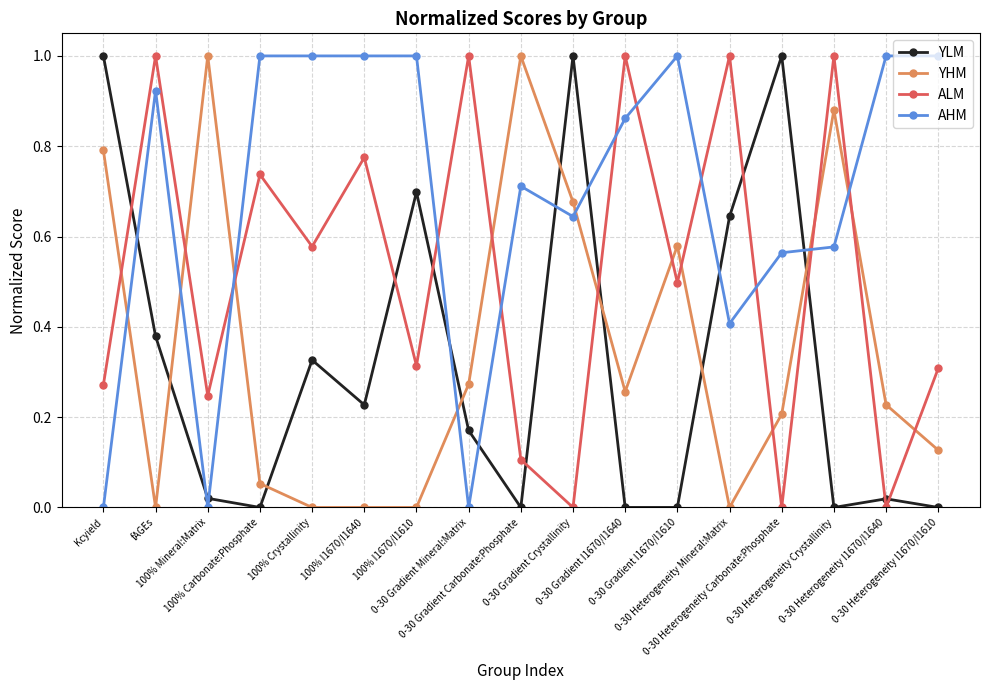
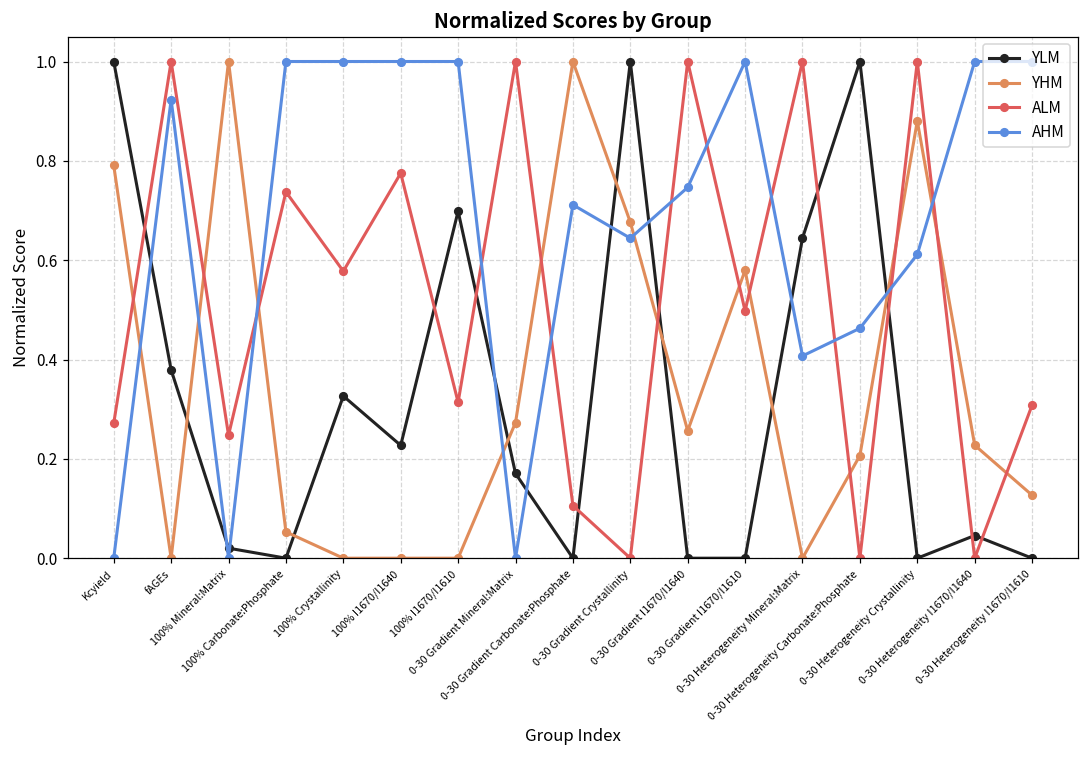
  {
    "YLM": {
      "Kcyield": 1.00,
      "fAGEs": 0.38,
      "100% Mineral:Matrix": 0.02,
      "100% Carbonate:Phosphate": 0.00,
      "100% Crystallinity": 0.33,
      "100% I1670/I1640": 0.23,
      "100% I1670/I1610": 0.70,
      "0-30 Gradient Mineral:Matrix": 0.17,
      "0-30 Gradient Carbonate:Phosphate": 0.00,
      "0-30 Gradient Crystallinity": 1.00,
      "0-30 Gradient I1670/I1640": 0.00,
      "0-30 Gradient I1670/I1610": 0.00,
      "0-30 Heterogeneity Mineral:Matrix": 0.64,
      "0-30 Heterogeneity Carbonate:Phosphate": 1.00,
      "0-30 Heterogeneity Crystallinity": 0.00,
-     "0-30 Heterogeneity I1670/I1640": 0.02,
+     "0-30 Heterogeneity I1670/I1640": 0.05,
      "0-30 Heterogeneity I1670/I1610": 0.00
    },
    "AHM": {
      "Kcyield": 0.00,
      "fAGEs": 0.92,
      "100% Mineral:Matrix": 0.00,
      "100% Carbonate:Phosphate": 1.00,
      "100% Crystallinity": 1.00,
      "100% I1670/I1640": 1.00,
      "100% I1670/I1610": 1.00,
      "0-30 Gradient Mineral:Matrix": 0.00,
      "0-30 Gradient Carbonate:Phosphate": 0.71,
      "0-30 Gradient Crystallinity": 0.64,
-     "0-30 Gradient I1670/I1640": 0.86,
+     "0-30 Gradient I1670/I1640": 0.75,
      "0-30 Gradient I1670/I1610": 1.00,
      "0-30 Heterogeneity Mineral:Matrix": 0.41,
-     "0-30 Heterogeneity Carbonate:Phosphate": 0.56,
-     "0-30 Heterogeneity Crystallinity": 0.58,
+     "0-30 Heterogeneity Carbonate:Phosphate": 0.46,
+     "0-30 Heterogeneity Crystallinity": 0.61,
      "0-30 Heterogeneity I1670/I1640": 1.00
    }
  }
